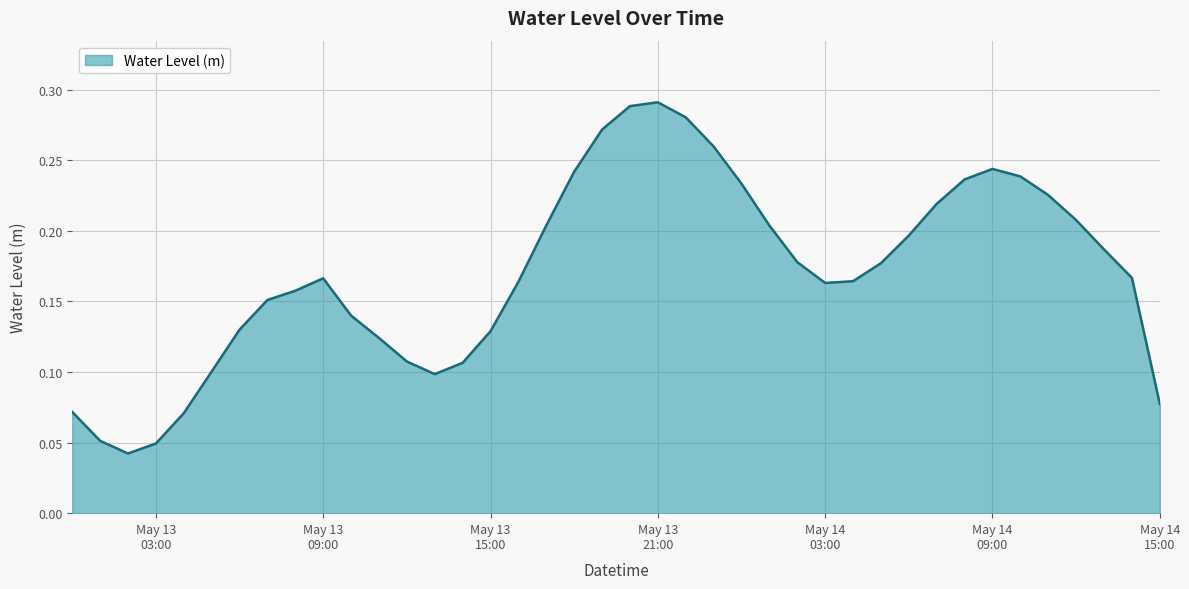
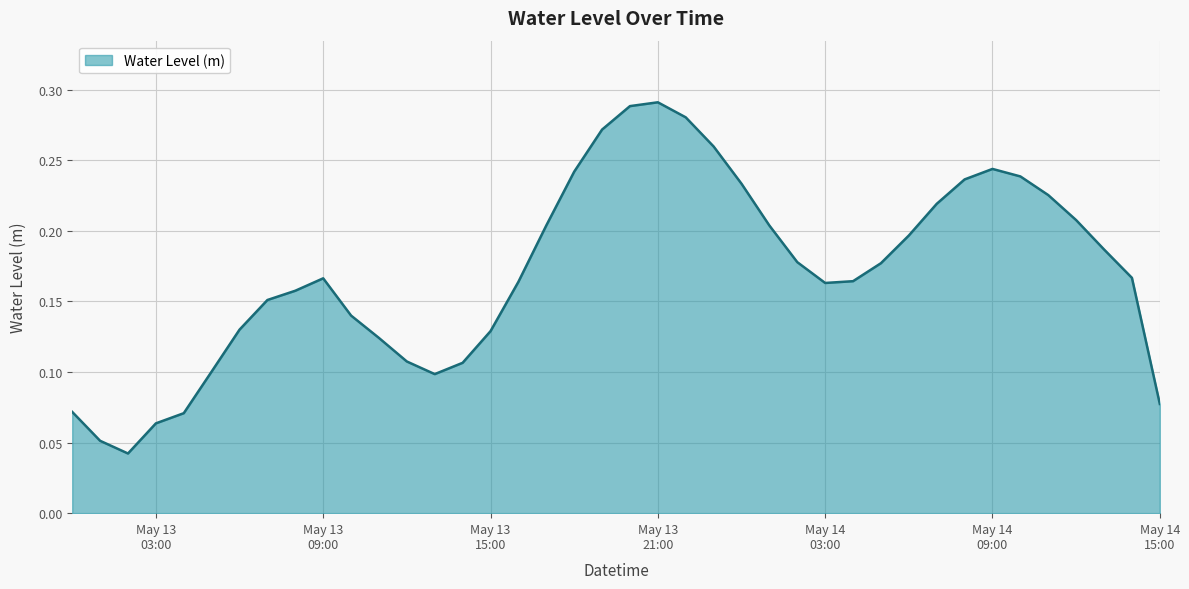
  {
-   "May 13 03:00": 0.049,
+   "May 13 03:00": 0.064,
    "May 13 09:00": 0.166,
    "May 13 15:00": 0.129,
    "May 13 21:00": 0.291,
    "May 14 03:00": 0.163,
    "May 14 09:00": 0.244,
    "May 14 15:00": 0.077
  }
